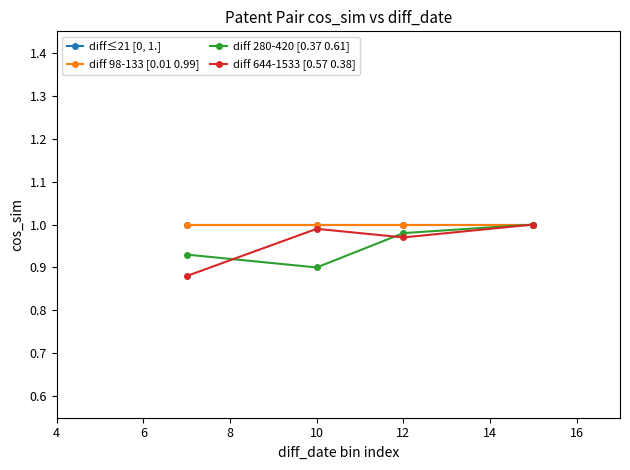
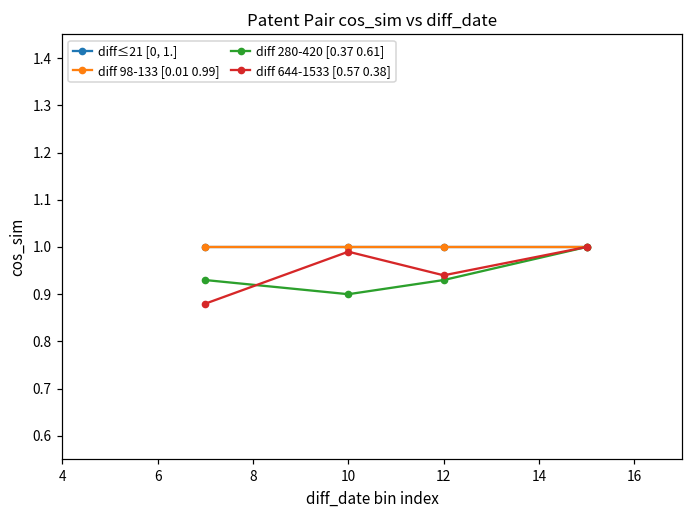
  {
    "diff 98-133 [0.01 0.99]": {
      "10": 1.00,
      "12": 1.00
    },
    "diff 280-420 [0.37 0.61]": {
      "10": 0.90,
-     "12": 0.98
+     "12": 0.93
    },
    "diff 644-1533 [0.57 0.38]": {
      "10": 0.99,
-     "12": 0.97
+     "12": 0.94
    }
  }
